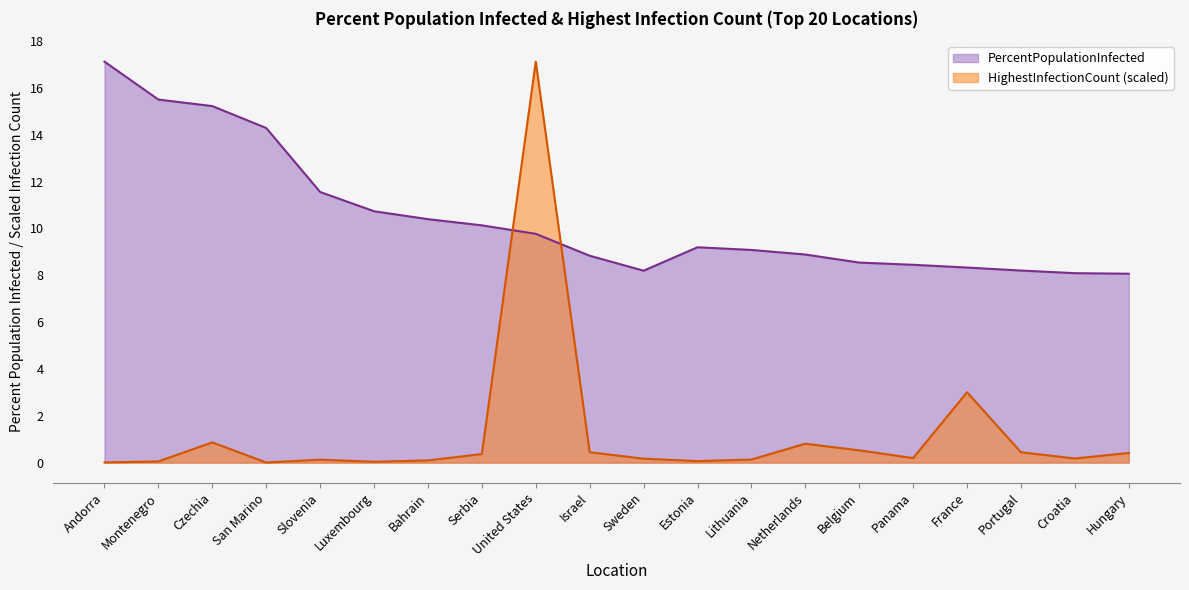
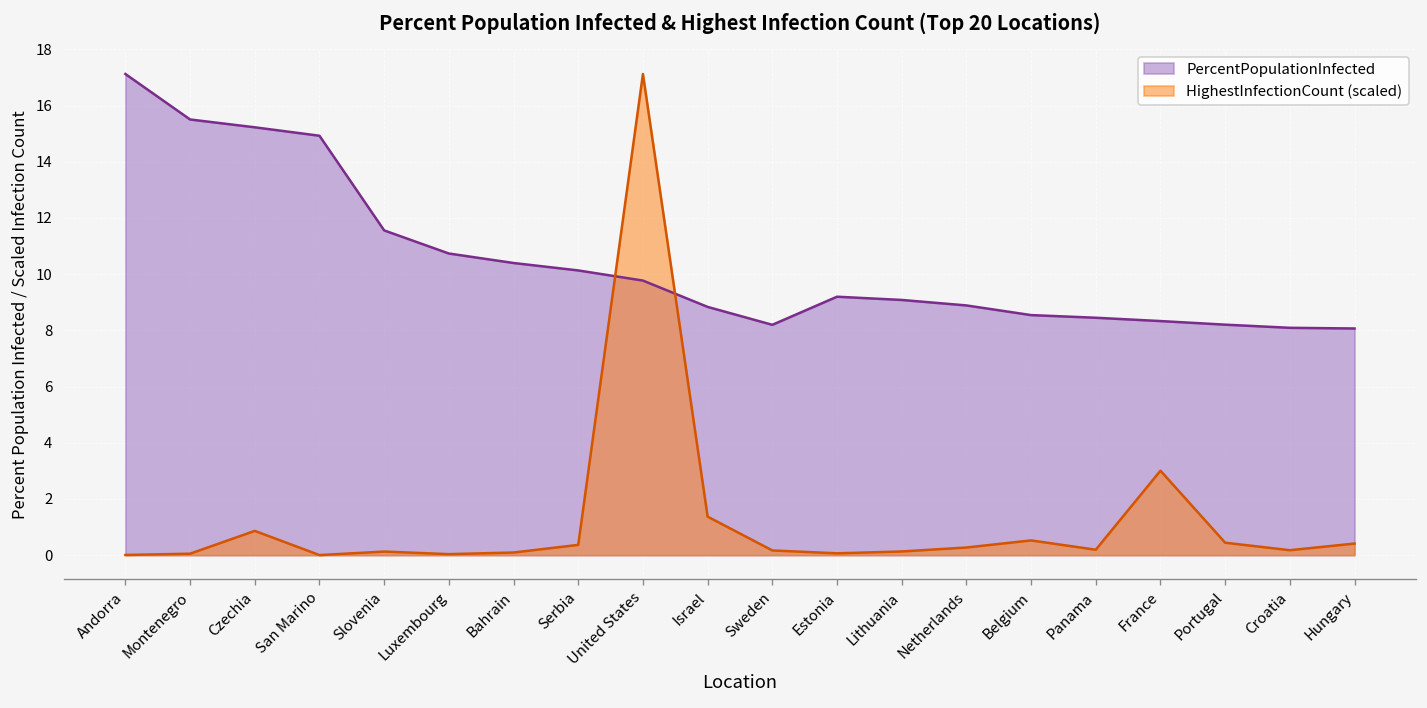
  {
    "PercentPopulationInfected": {
      "Andorra": 17.1,
      "Montenegro": 15.5,
      "Czechia": 15.2,
-     "San Marino": 14.3,
+     "San Marino": 14.9,
      "Slovenia": 11.6,
      "Luxembourg": 10.7,
      "Bahrain": 10.4,
      "Serbia": 10.1,
      "United States": 9.8,
      "Israel": 8.8,
      "Sweden": 8.2,
      "Estonia": 9.2,
      "Lithuania": 9.1,
      "Netherlands": 8.9,
      "Belgium": 8.5,
      "Panama": 8.4,
      "France": 8.3,
      "Portugal": 8.2,
      "Croatia": 8.1,
      "Hungary": 8.1
    },
    "HighestInfectionCount (scaled)": {
      "Andorra": 0.0,
      "Montenegro": 0.1,
      "Czechia": 0.9,
      "San Marino": 0.0,
      "Slovenia": 0.1,
      "Luxembourg": 0.0,
      "Bahrain": 0.1,
      "Serbia": 0.4,
      "United States": 17.1,
-     "Israel": 0.4,
+     "Israel": 1.4,
      "Sweden": 0.2,
      "Estonia": 0.1,
      "Lithuania": 0.1,
-     "Netherlands": 0.8,
+     "Netherlands": 0.3,
      "Belgium": 0.5,
      "Panama": 0.2,
      "France": 3.0,
      "Portugal": 0.4,
      "Croatia": 0.2,
      "Hungary": 0.4
    }
  }
